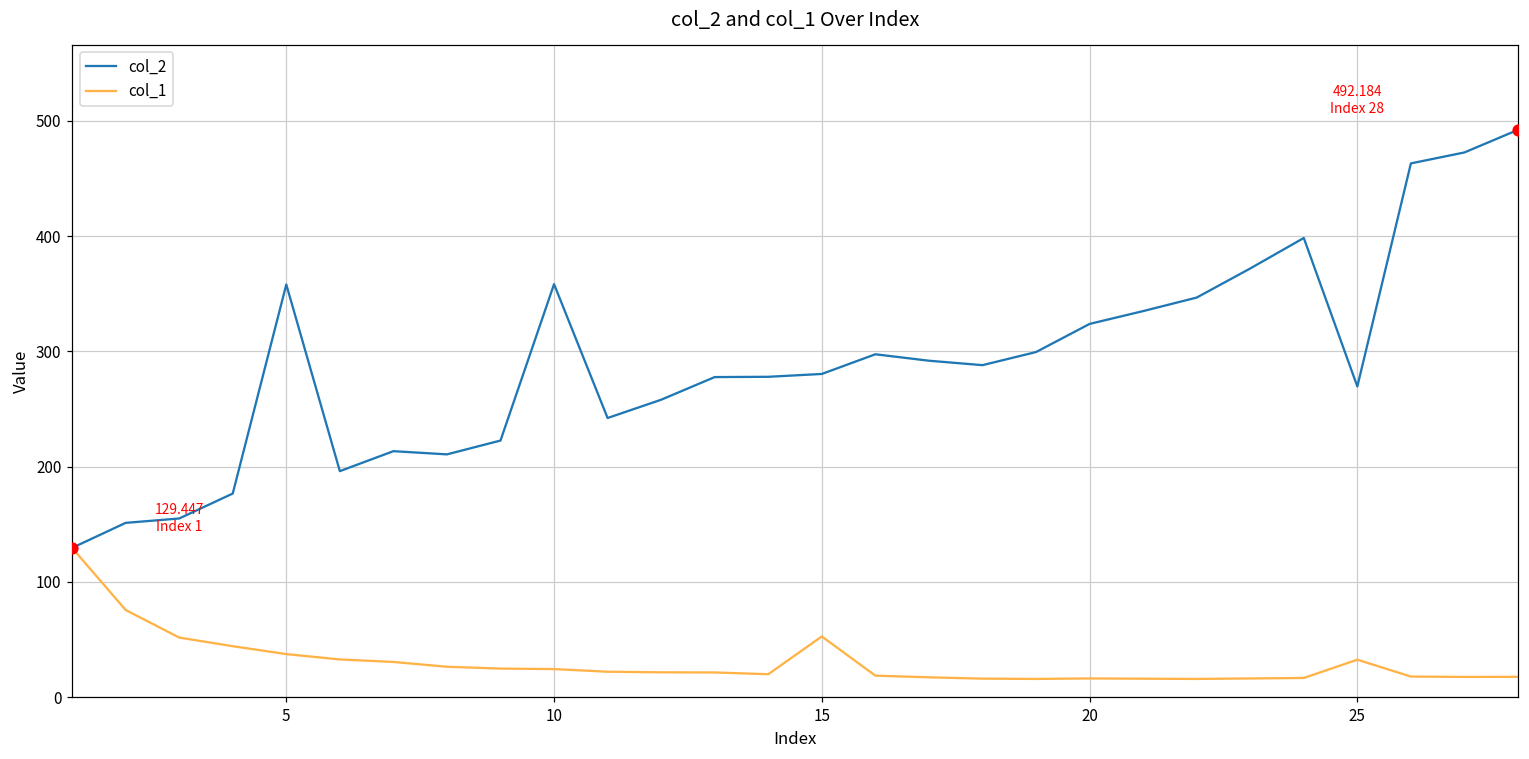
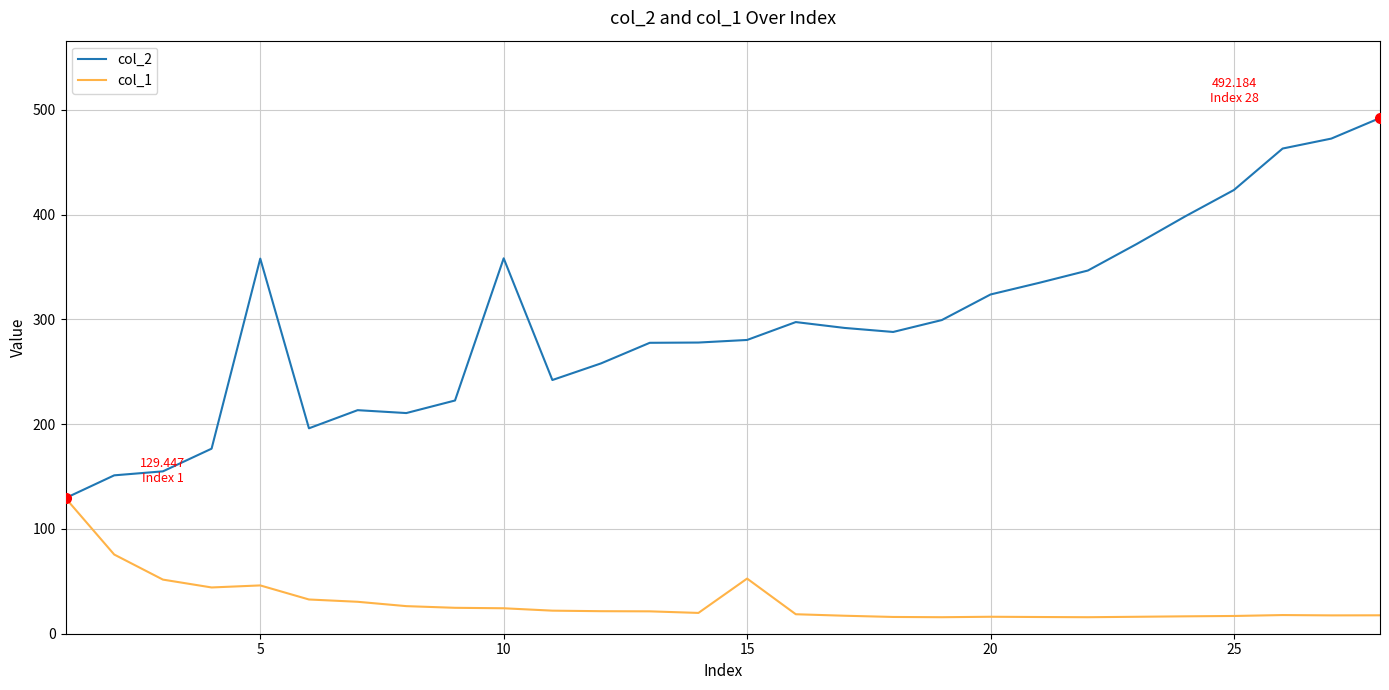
  {
    "col_2": {
      "5": 358,
      "10": 358,
      "15": 280,
      "20": 324,
-     "25": 270
+     "25": 424
    },
    "col_1": {
-     "5": 37,
+     "5": 46,
      "10": 24,
      "15": 53,
      "20": 16,
-     "25": 32
+     "25": 17
    }
  }
